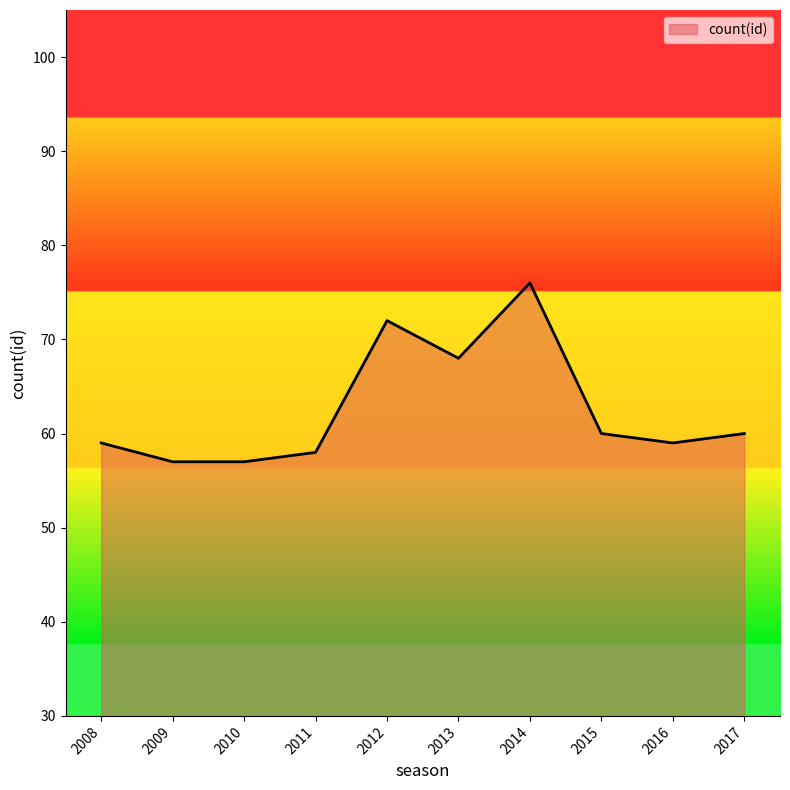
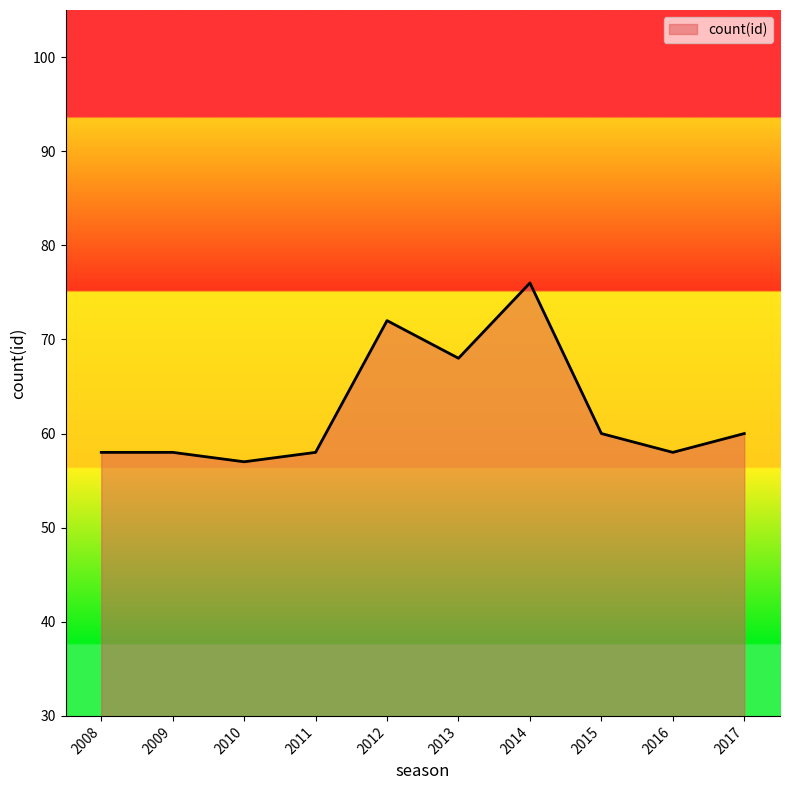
  {
-   "2008": 59,
-   "2009": 57,
+   "2008": 58,
+   "2009": 58,
    "2010": 57,
    "2011": 58,
    "2012": 72,
    "2013": 68,
    "2014": 76,
    "2015": 60,
-   "2016": 59,
+   "2016": 58,
    "2017": 60
  }
